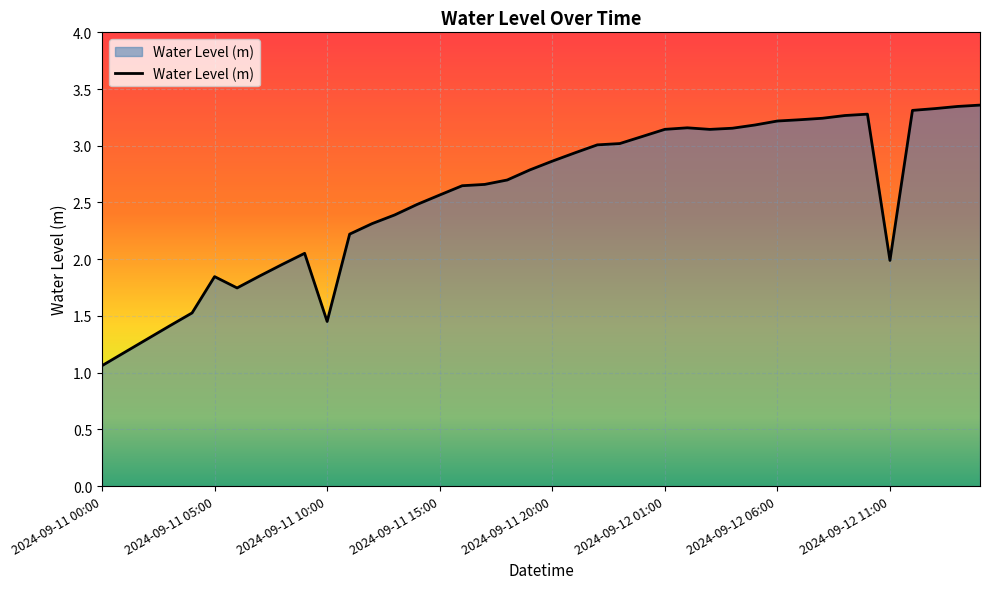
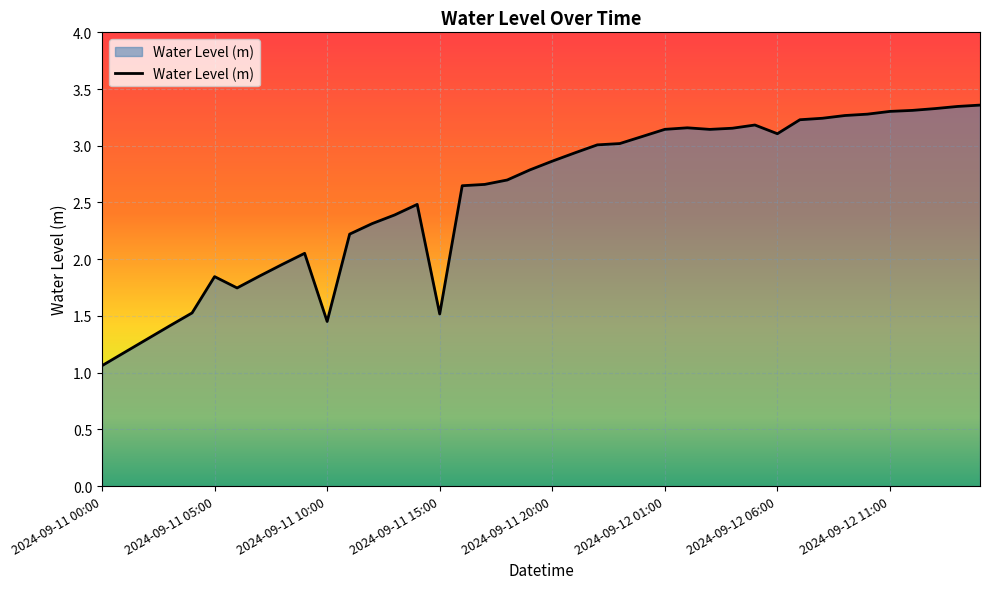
  {
    "2024-09-11 00:00": 1.06,
    "2024-09-11 05:00": 1.85,
    "2024-09-11 10:00": 1.45,
-   "2024-09-11 15:00": 2.57,
+   "2024-09-11 15:00": 1.52,
    "2024-09-11 20:00": 2.86,
    "2024-09-12 01:00": 3.14,
-   "2024-09-12 06:00": 3.22,
-   "2024-09-12 11:00": 1.99
+   "2024-09-12 06:00": 3.11,
+   "2024-09-12 11:00": 3.30
  }
